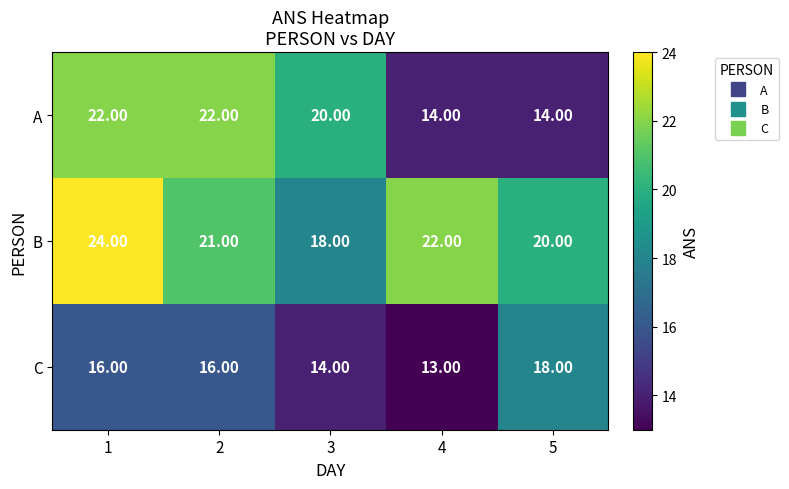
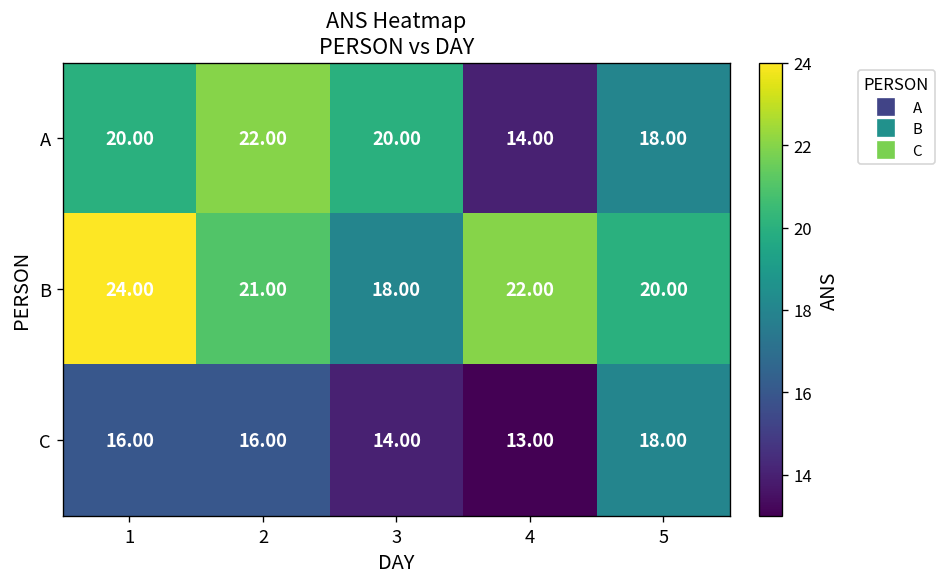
  {
    "A": {
-     "1": 22.00,
+     "1": 20.00,
      "2": 22.00,
      "3": 20.00,
      "4": 14.00,
-     "5": 14.00
+     "5": 18.00
    },
    "B": {
      "1": 24.00,
      "2": 21.00,
      "3": 18.00,
      "4": 22.00,
      "5": 20.00
    },
    "C": {
      "1": 16.00,
      "2": 16.00,
      "3": 14.00,
      "4": 13.00,
      "5": 18.00
    }
  }
